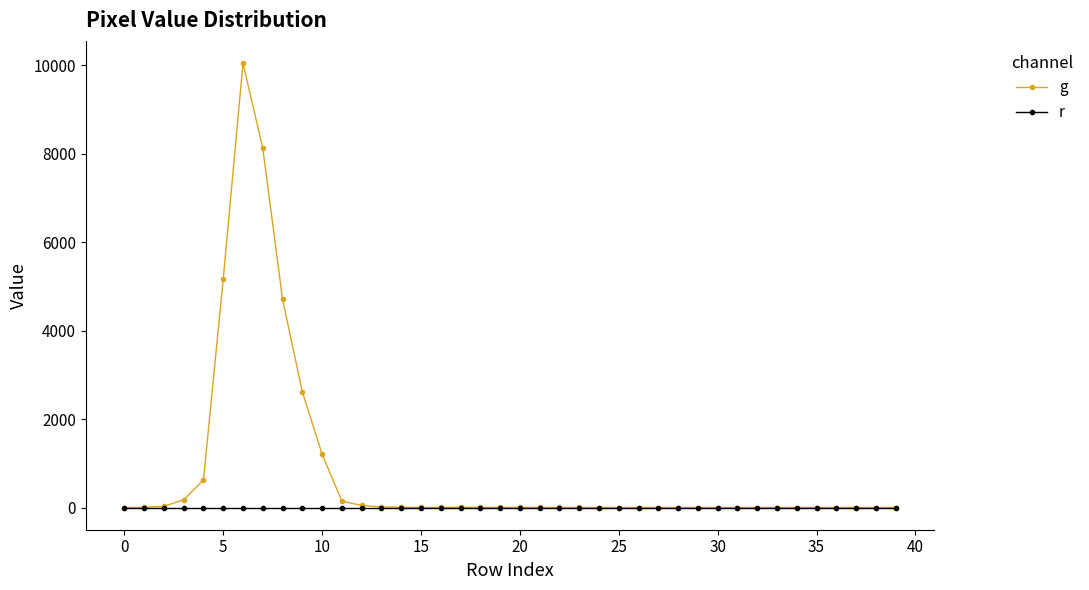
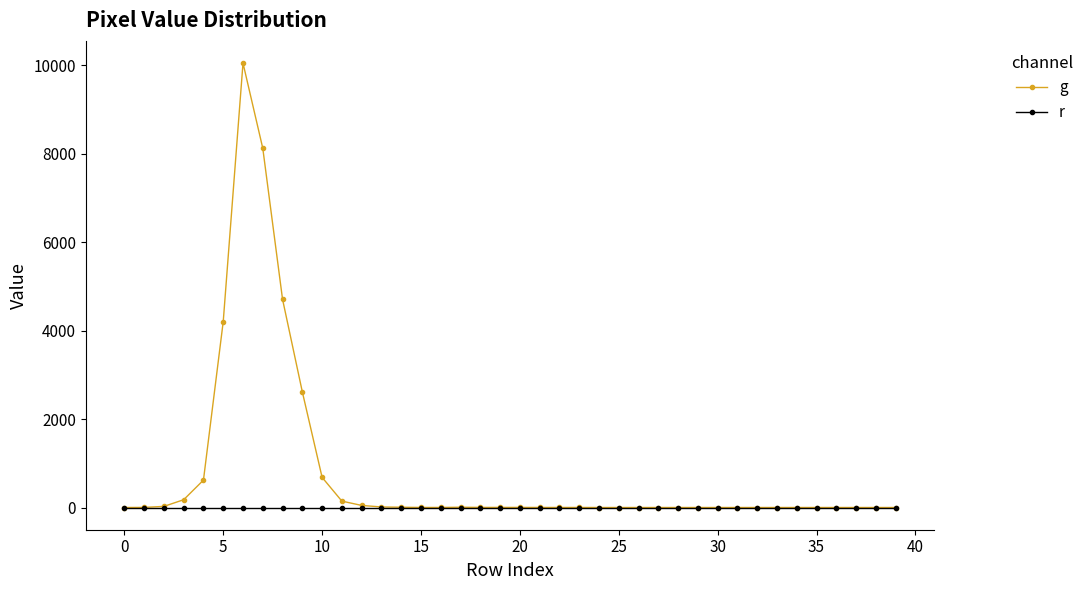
  {
    "g": {
-     "5": 5200,
-     "10": 1200
+     "5": 4200,
+     "10": 700
    },
    "r": {
      "5": 0,
      "10": 0
    }
  }
